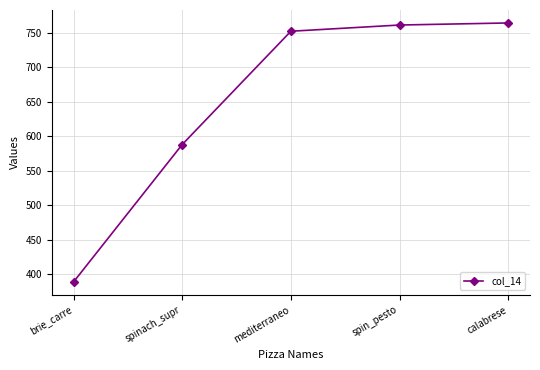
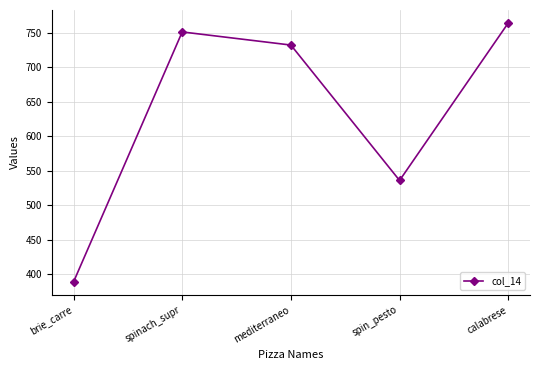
  {
    "brie_carre": 390,
-   "spinach_supr": 590,
-   "mediterraneo": 750,
-   "spin_pesto": 760,
+   "spinach_supr": 750,
+   "mediterraneo": 730,
+   "spin_pesto": 540,
    "calabrese": 760
  }
